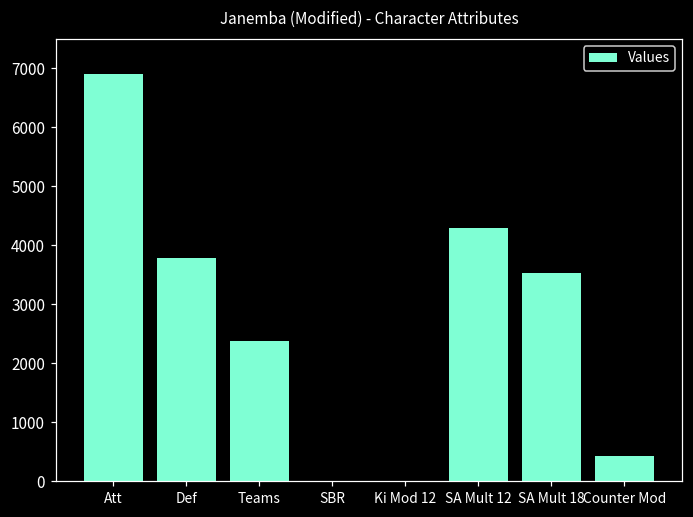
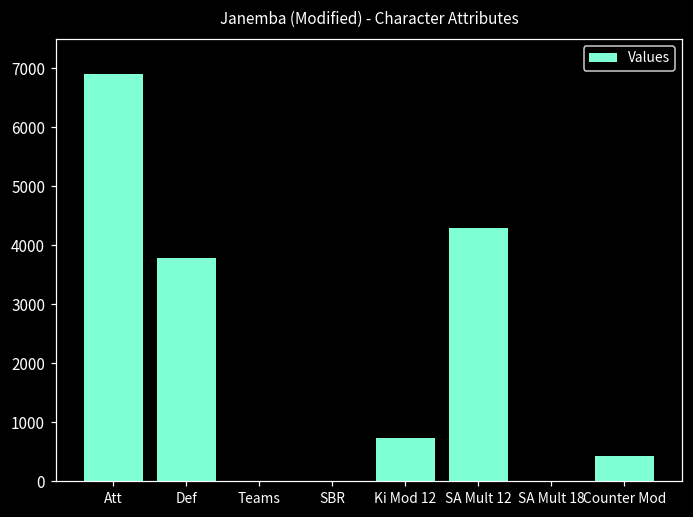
  {
    "Att": 6900,
    "Def": 3800,
-   "Teams": 2400,
-   "Ki Mod 12": 0,
+   "Teams": 0,
+   "Ki Mod 12": 700,
    "SA Mult 12": 4300,
-   "SA Mult 18": 3500,
+   "SA Mult 18": 0,
    "Counter Mod": 400
  }
